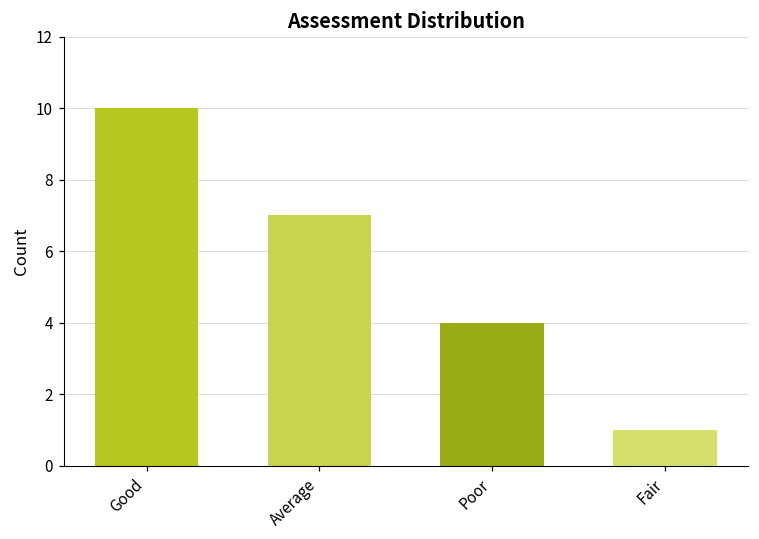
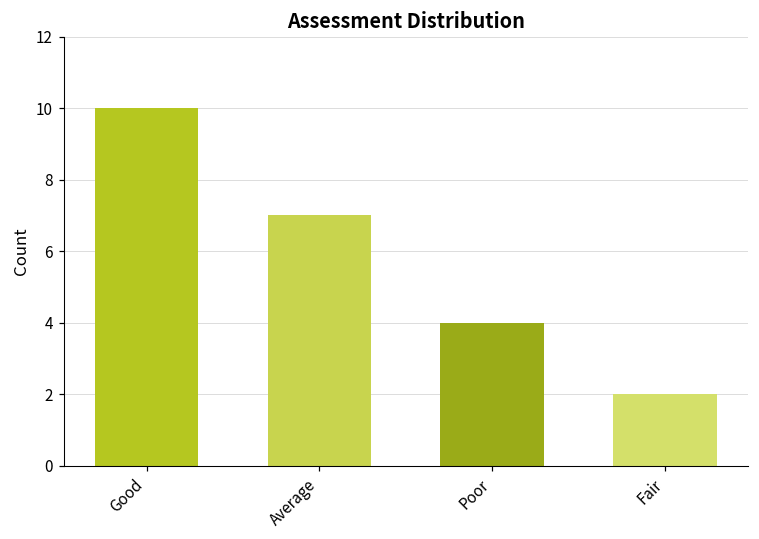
  {
    "Good": 10,
    "Average": 7,
    "Poor": 4,
-   "Fair": 1
+   "Fair": 2
  }
